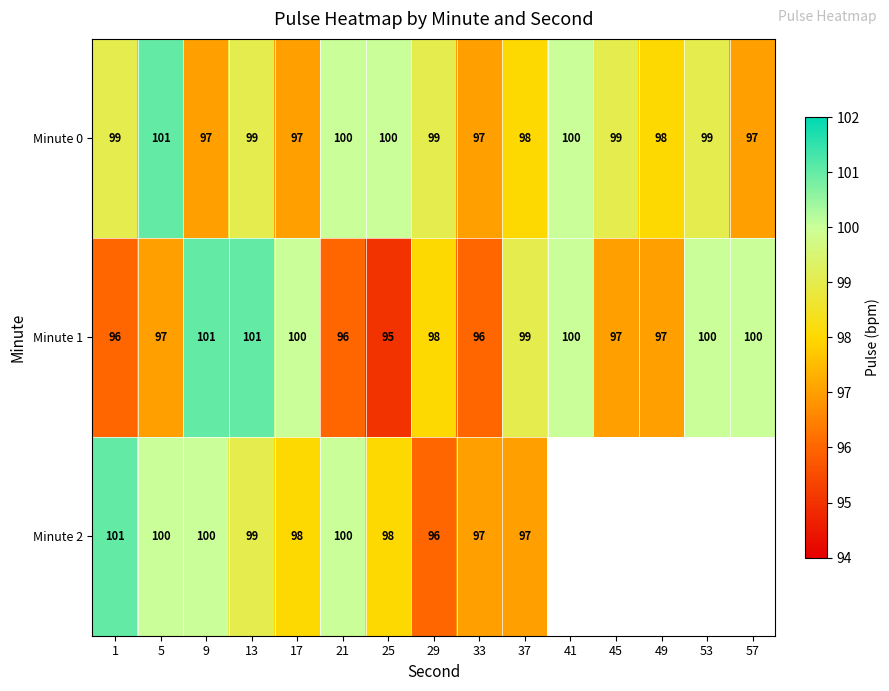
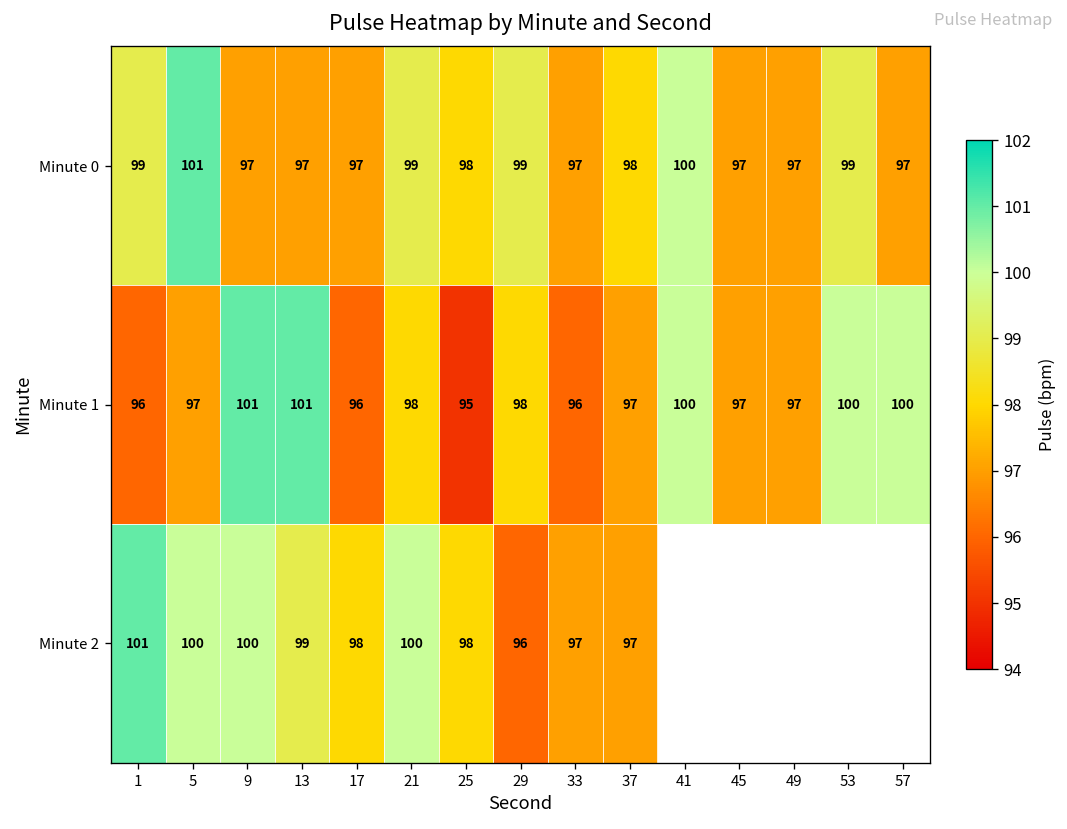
  {
    "Minute 0": {
      "1": 99,
      "5": 101,
      "9": 97,
-     "13": 99,
+     "13": 97,
      "17": 97,
-     "21": 100,
-     "25": 100,
+     "21": 99,
+     "25": 98,
      "29": 99,
      "33": 97,
      "37": 98,
      "41": 100,
-     "45": 99,
-     "49": 98,
+     "45": 97,
+     "49": 97,
      "53": 99,
      "57": 97
    },
    "Minute 1": {
      "1": 96,
      "5": 97,
      "9": 101,
      "13": 101,
-     "17": 100,
-     "21": 96,
+     "17": 96,
+     "21": 98,
      "25": 95,
      "29": 98,
      "33": 96,
-     "37": 99,
+     "37": 97,
      "41": 100,
      "45": 97,
      "49": 97,
      "53": 100,
      "57": 100
    },
    "Minute 2": {
      "1": 101,
      "5": 100,
      "9": 100,
      "13": 99,
      "17": 98,
      "21": 100,
      "25": 98,
      "29": 96,
      "33": 97,
      "37": 97
    }
  }
